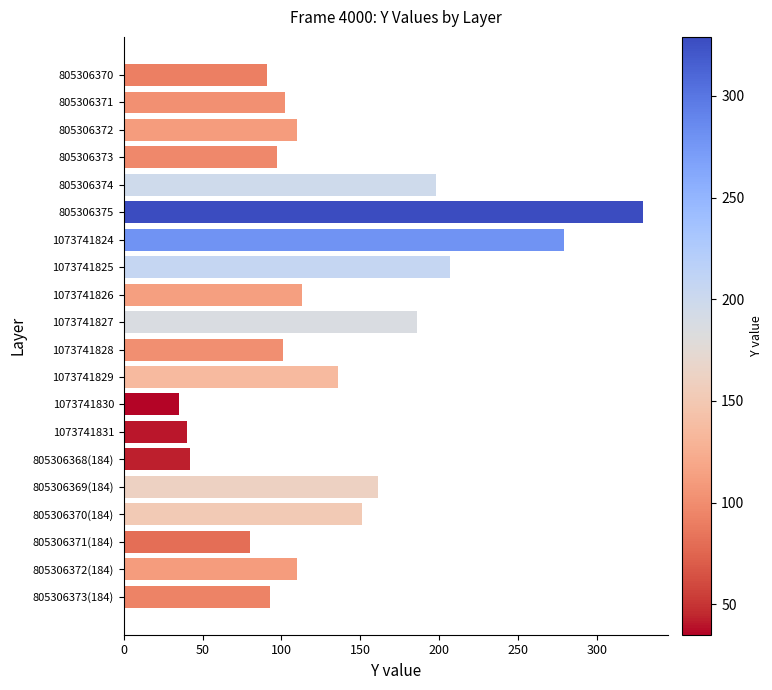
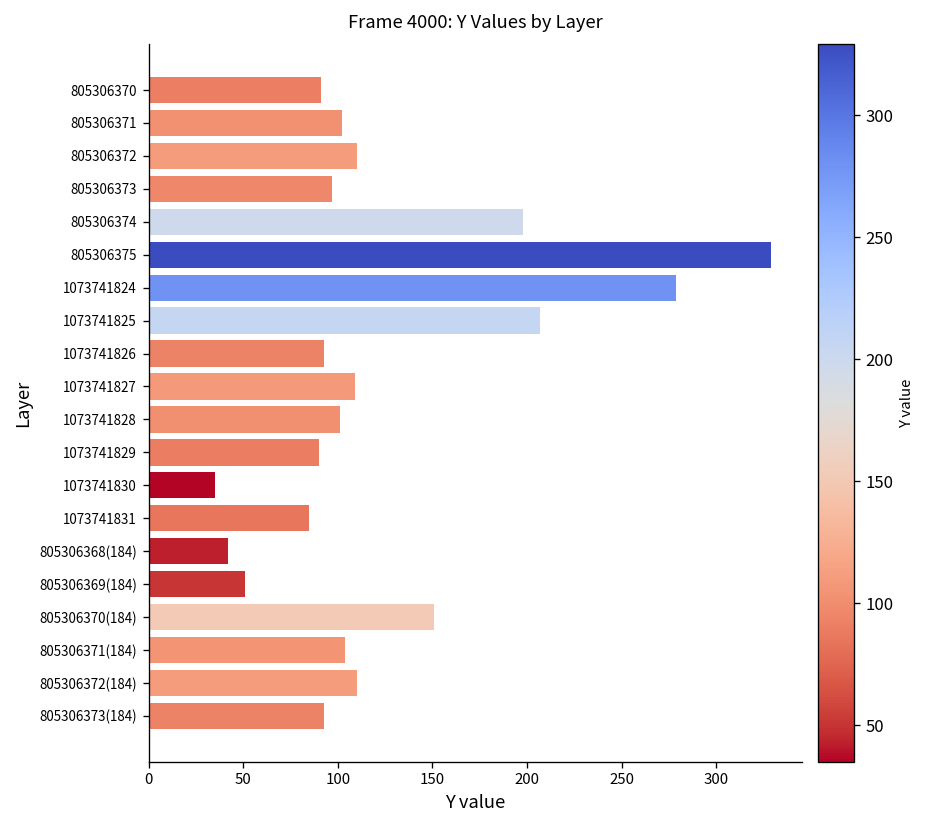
  {
    "805306370": 91,
    "805306371": 102,
    "805306372": 110,
    "805306373": 97,
    "805306374": 198,
    "805306375": 329,
    "1073741824": 279,
    "1073741825": 207,
-   "1073741826": 113,
-   "1073741827": 186,
+   "1073741826": 93,
+   "1073741827": 109,
    "1073741828": 101,
-   "1073741829": 136,
+   "1073741829": 90,
    "1073741830": 35,
-   "1073741831": 40,
+   "1073741831": 85,
    "805306368(184)": 42,
-   "805306369(184)": 161,
+   "805306369(184)": 51,
    "805306370(184)": 151,
-   "805306371(184)": 80,
+   "805306371(184)": 104,
    "805306372(184)": 110,
    "805306373(184)": 93
  }
